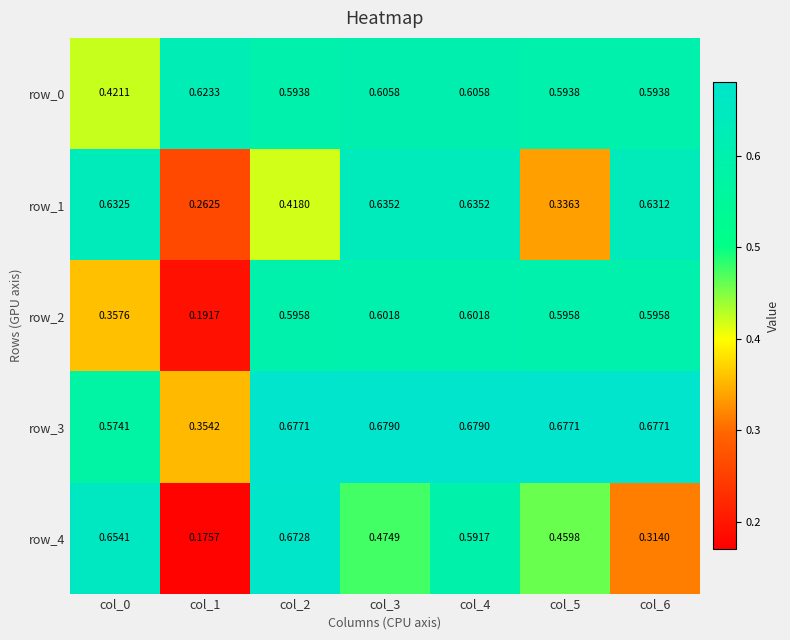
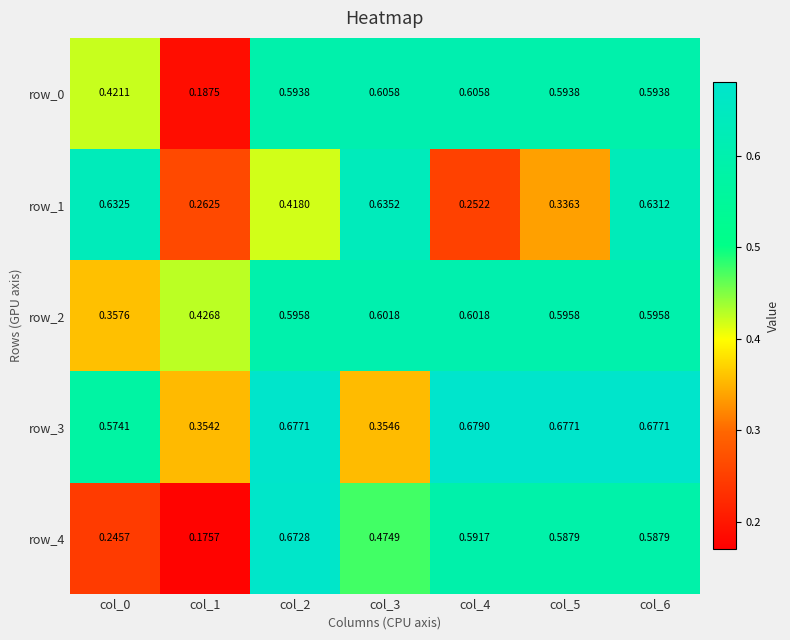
  {
    "row_0": {
      "col_0": 0.4211,
-     "col_1": 0.6233,
+     "col_1": 0.1875,
      "col_2": 0.5938,
      "col_3": 0.6058,
      "col_4": 0.6058,
      "col_5": 0.5938,
      "col_6": 0.5938
    },
    "row_1": {
      "col_0": 0.6325,
      "col_1": 0.2625,
      "col_2": 0.4180,
      "col_3": 0.6352,
-     "col_4": 0.6352,
+     "col_4": 0.2522,
      "col_5": 0.3363,
      "col_6": 0.6312
    },
    "row_2": {
      "col_0": 0.3576,
-     "col_1": 0.1917,
+     "col_1": 0.4268,
      "col_2": 0.5958,
      "col_3": 0.6018,
      "col_4": 0.6018,
      "col_5": 0.5958,
      "col_6": 0.5958
    },
    "row_3": {
      "col_0": 0.5741,
      "col_1": 0.3542,
      "col_2": 0.6771,
-     "col_3": 0.6790,
+     "col_3": 0.3546,
      "col_4": 0.6790,
      "col_5": 0.6771,
      "col_6": 0.6771
    },
    "row_4": {
-     "col_0": 0.6541,
+     "col_0": 0.2457,
      "col_1": 0.1757,
      "col_2": 0.6728,
      "col_3": 0.4749,
      "col_4": 0.5917,
-     "col_5": 0.4598,
-     "col_6": 0.3140
+     "col_5": 0.5879,
+     "col_6": 0.5879
    }
  }
